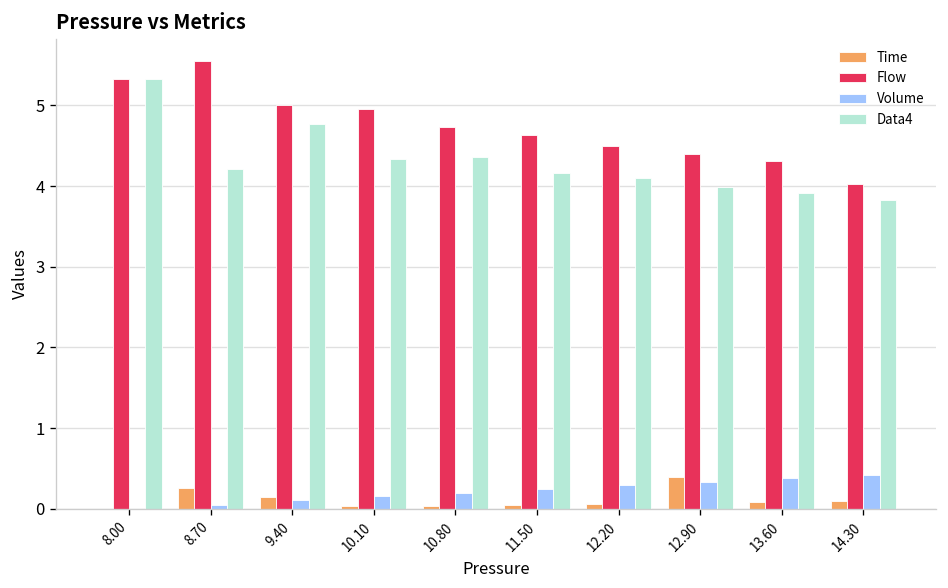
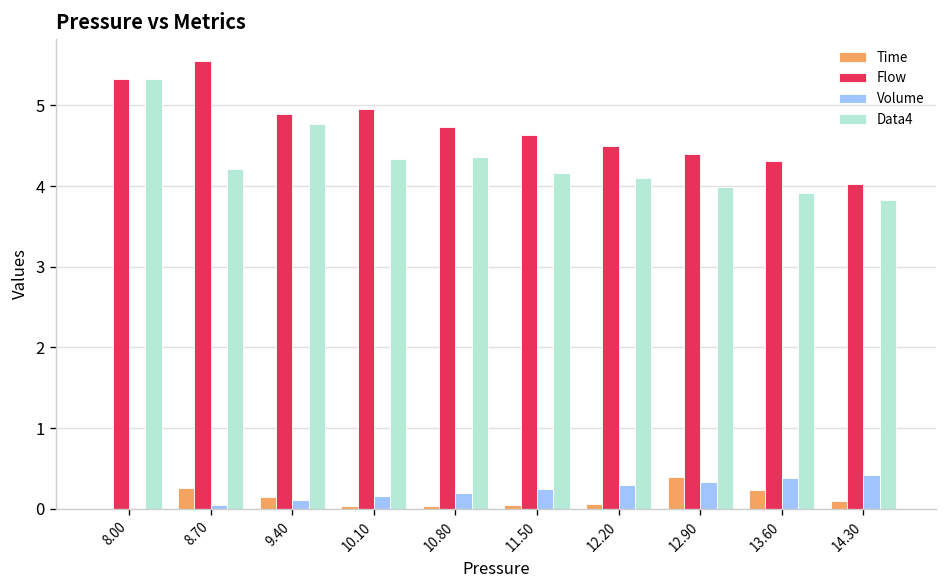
  {
    "Time": {
      "8.00": 0.0,
      "8.70": 0.3,
      "9.40": 0.1,
      "10.80": 0.0,
      "11.50": 0.1,
      "12.20": 0.1,
      "12.90": 0.4,
-     "13.60": 0.1,
+     "13.60": 0.2,
      "14.30": 0.1
    },
    "Flow": {
      "8.00": 5.3,
      "8.70": 5.5,
-     "9.40": 5.0,
+     "9.40": 4.9,
      "10.10": 5.0,
      "10.80": 4.7,
      "11.50": 4.6,
      "12.20": 4.5,
      "12.90": 4.4,
      "13.60": 4.3,
      "14.30": 4.0
    }
  }
